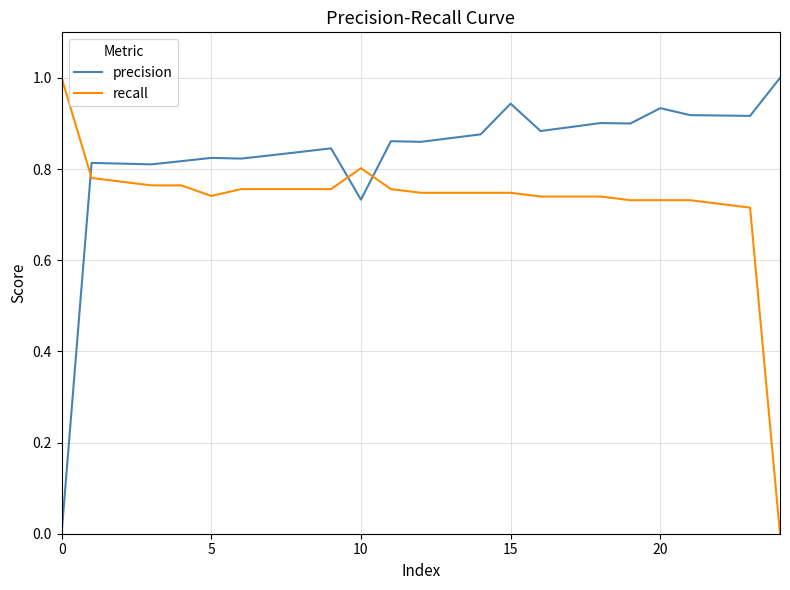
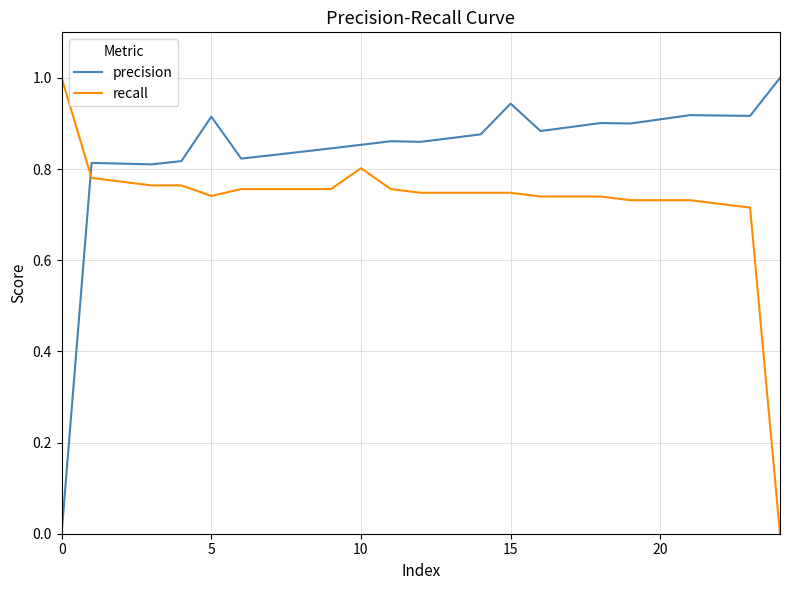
  {
    "precision": {
      "0": 0.00,
-     "5": 0.82,
-     "10": 0.73,
+     "5": 0.91,
+     "10": 0.85,
      "15": 0.94,
-     "20": 0.93
+     "20": 0.91
    },
    "recall": {
      "0": 1.00,
      "5": 0.74,
      "10": 0.80,
      "15": 0.75,
      "20": 0.73
    }
  }
